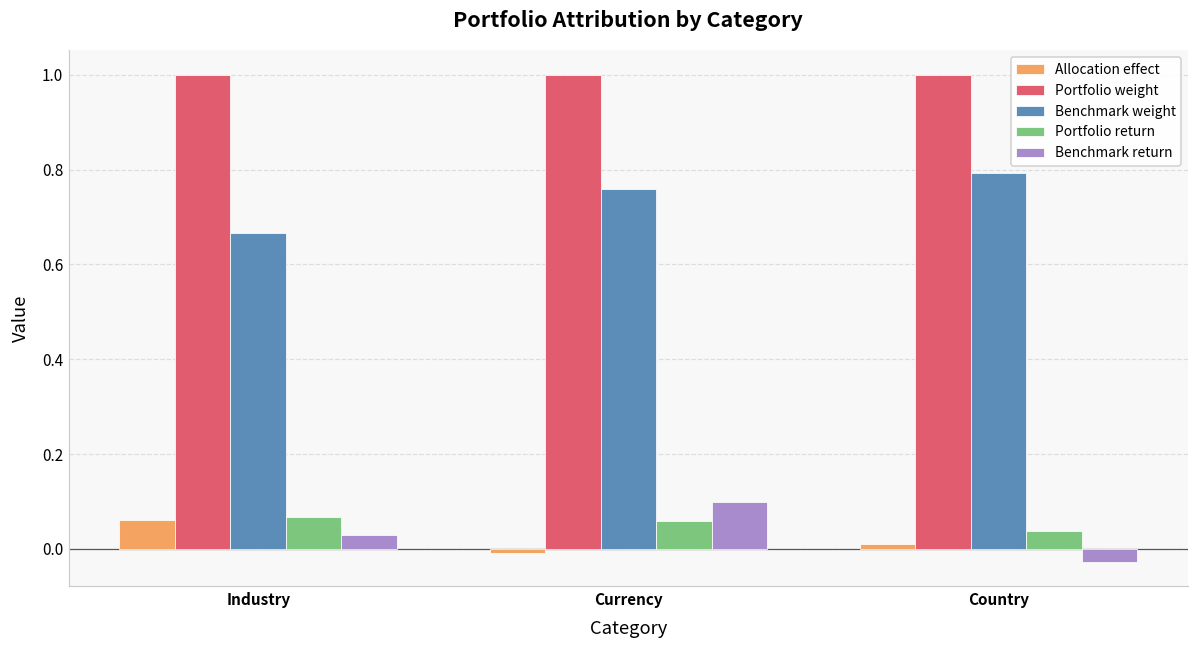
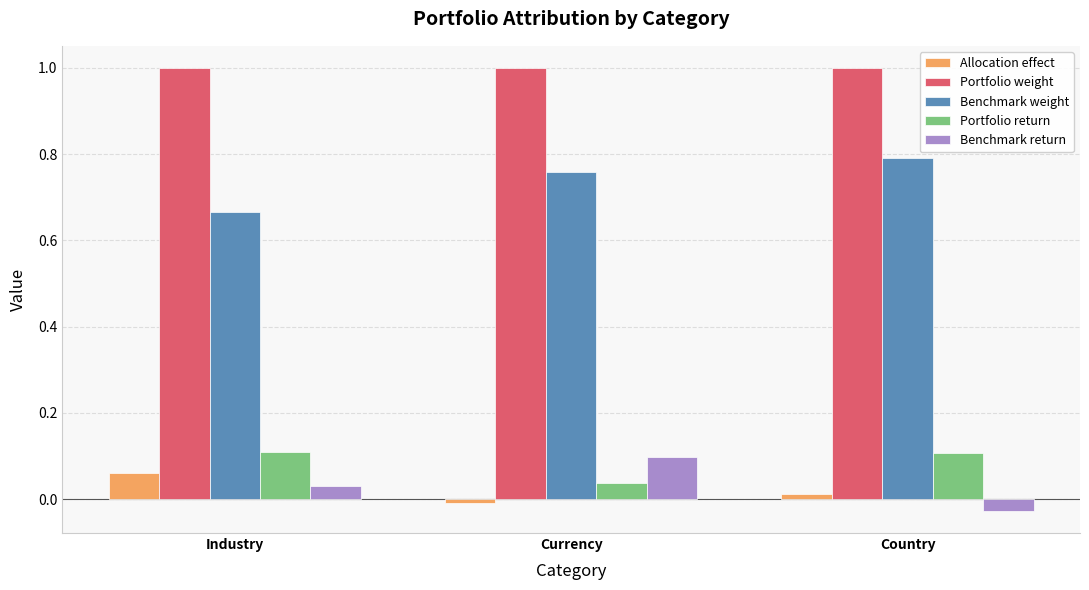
  {
    "Allocation effect": {
      "Industry": 0.06,
      "Currency": -0.01,
      "Country": 0.01
    },
    "Portfolio weight": {
      "Industry": 1.00,
      "Currency": 1.00,
      "Country": 1.00
    },
    "Benchmark weight": {
      "Industry": 0.67,
      "Currency": 0.76,
      "Country": 0.79
    },
    "Portfolio return": {
-     "Industry": 0.07,
-     "Currency": 0.06,
-     "Country": 0.04
+     "Industry": 0.11,
+     "Currency": 0.04,
+     "Country": 0.11
    },
    "Benchmark return": {
      "Industry": 0.03,
      "Currency": 0.10,
      "Country": -0.03
    }
  }
